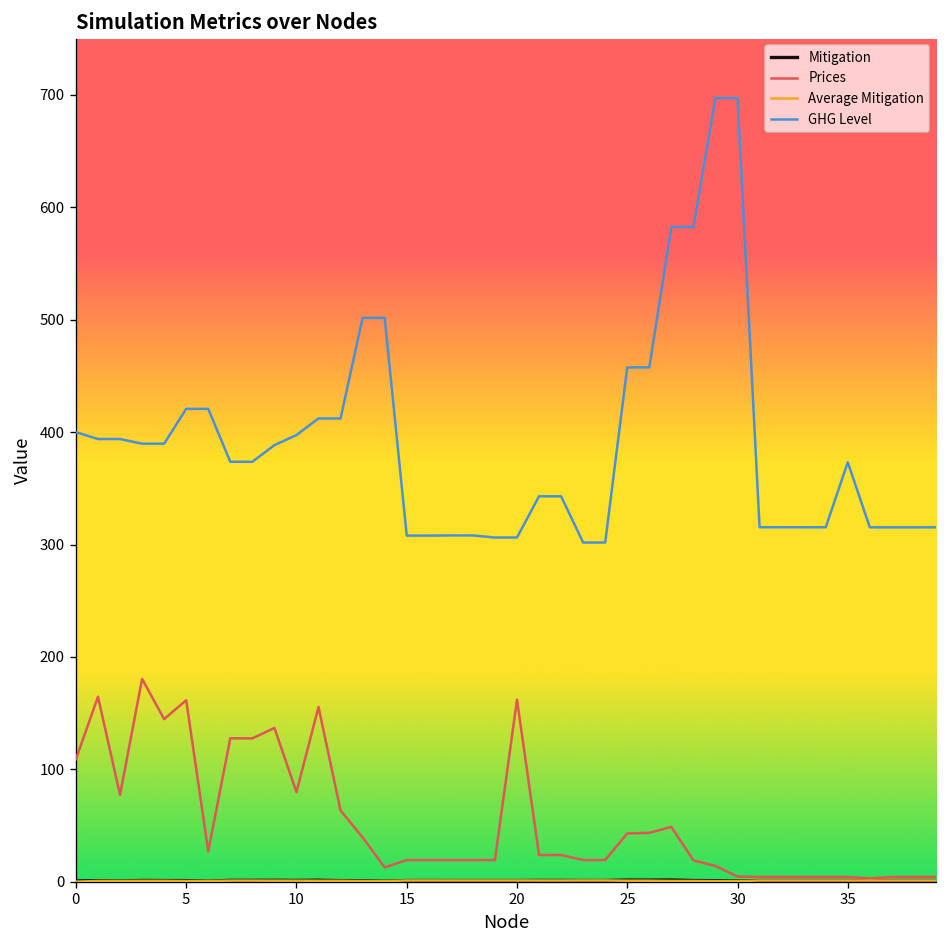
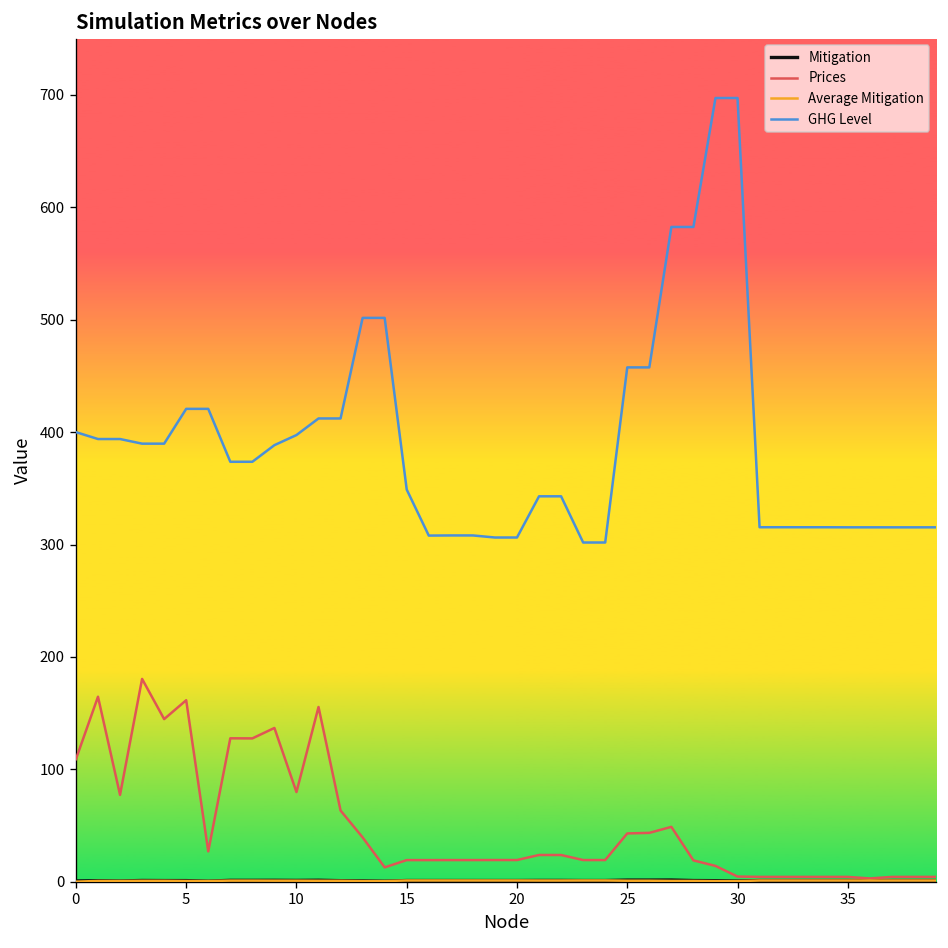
  {
    "Prices": {
      "0": 110,
      "5": 160,
      "10": 80,
      "15": 20,
-     "20": 160,
+     "20": 20,
      "25": 40,
      "30": 0,
      "35": 0
    },
    "GHG Level": {
      "0": 400,
      "5": 420,
      "10": 400,
-     "15": 310,
+     "15": 350,
      "20": 310,
      "25": 460,
      "30": 700,
-     "35": 370
+     "35": 320
    }
  }
